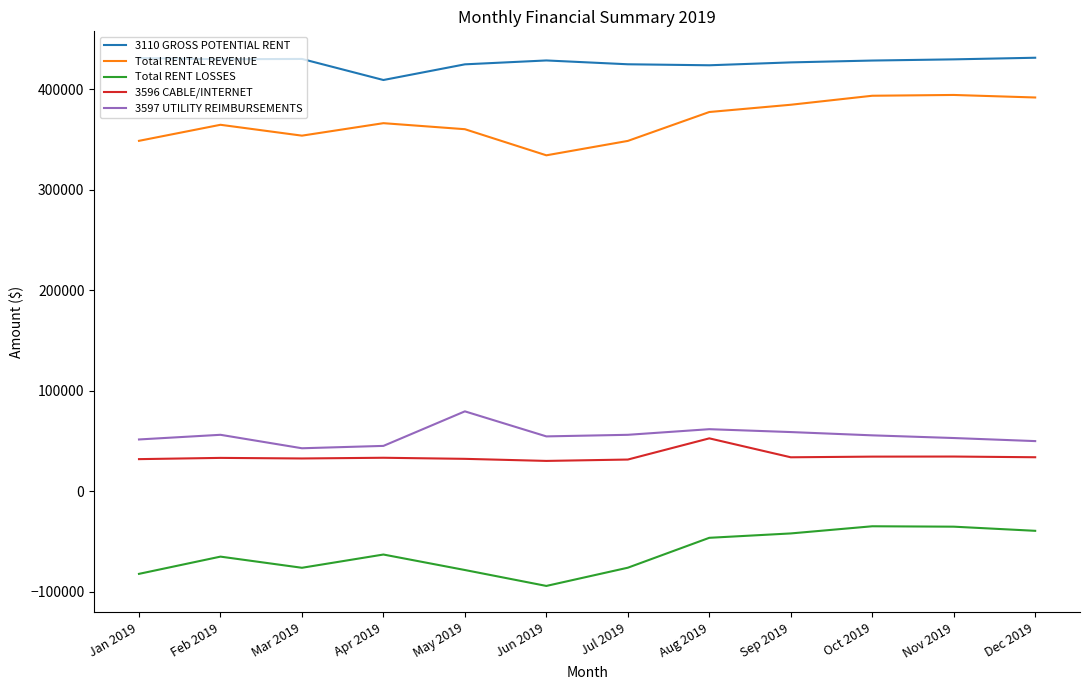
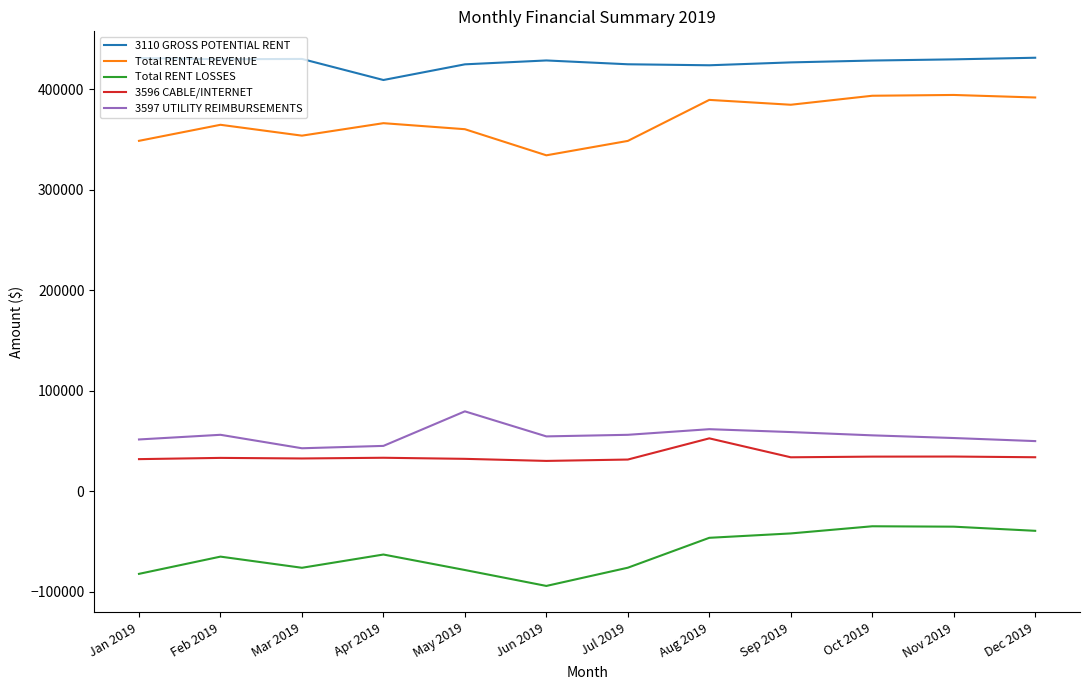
  {
    "3110 GROSS POTENTIAL RENT": {
      "Apr 2019": 409000,
      "May 2019": 425000,
      "Jun 2019": 429000,
      "Jul 2019": 425000,
      "Aug 2019": 424000,
      "Sep 2019": 427000,
      "Oct 2019": 429000,
      "Nov 2019": 430000,
      "Dec 2019": 431000
    },
    "Total RENTAL REVENUE": {
      "Jan 2019": 349000,
      "Feb 2019": 365000,
      "Mar 2019": 354000,
      "Apr 2019": 366000,
      "May 2019": 360000,
      "Jun 2019": 334000,
      "Jul 2019": 349000,
-     "Aug 2019": 377000,
+     "Aug 2019": 389000,
      "Sep 2019": 385000,
      "Oct 2019": 394000,
      "Nov 2019": 394000,
      "Dec 2019": 392000
    },
    "Total RENT LOSSES": {
      "Jan 2019": -82000,
      "Feb 2019": -65000,
      "Mar 2019": -76000,
      "Apr 2019": -63000,
      "May 2019": -79000,
      "Jun 2019": -94000,
      "Jul 2019": -76000,
      "Aug 2019": -47000,
      "Sep 2019": -42000,
      "Oct 2019": -35000,
      "Nov 2019": -35000,
      "Dec 2019": -40000
    },
    "3596 CABLE/INTERNET": {
      "Jan 2019": 32000,
      "Feb 2019": 33000,
      "Mar 2019": 32000,
      "Apr 2019": 33000,
      "May 2019": 32000,
      "Jun 2019": 30000,
      "Jul 2019": 31000,
      "Aug 2019": 52000,
      "Sep 2019": 34000,
      "Oct 2019": 34000,
      "Nov 2019": 34000,
      "Dec 2019": 34000
    },
    "3597 UTILITY REIMBURSEMENTS": {
      "Jan 2019": 51000,
      "Feb 2019": 56000,
      "Mar 2019": 43000,
      "Apr 2019": 45000,
      "May 2019": 79000,
      "Jun 2019": 54000,
      "Jul 2019": 56000,
      "Aug 2019": 62000,
      "Sep 2019": 59000,
      "Oct 2019": 55000,
      "Nov 2019": 53000,
      "Dec 2019": 50000
    }
  }
